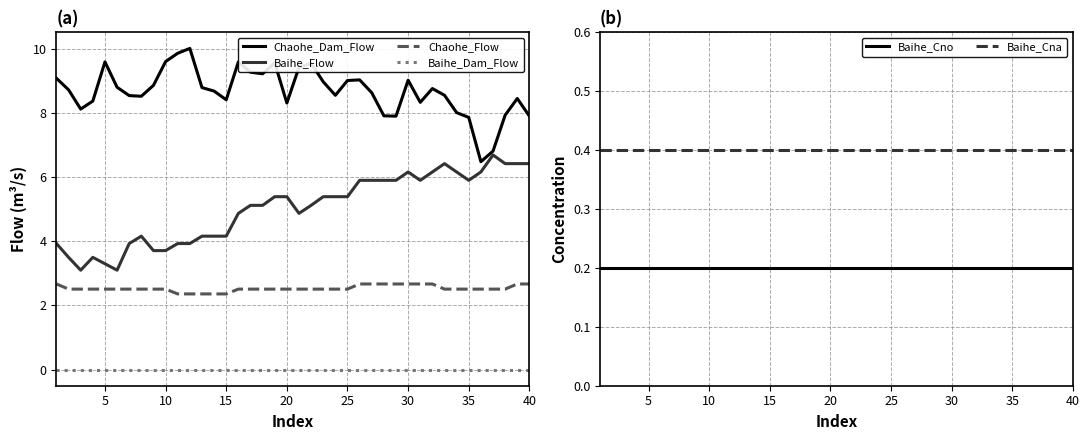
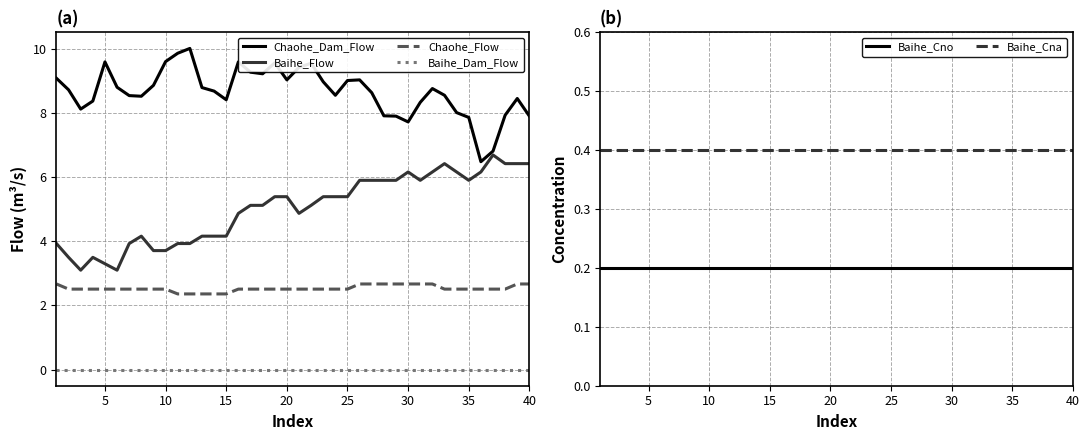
  {
    "(a)": {
      "Chaohe_Dam_Flow": {
        "5": 9.6,
        "10": 9.6,
        "15": 8.4,
-       "20": 8.3,
+       "20": 9.0,
        "25": 9.0,
-       "30": 9.0,
+       "30": 7.7,
        "35": 7.9,
        "40": 7.9
      }
    },
    "(b)": {
      "Baihe_Cno": {
        "5": 0.20,
        "10": 0.20,
        "15": 0.20,
        "20": 0.20,
        "25": 0.20,
        "30": 0.20,
        "35": 0.20,
        "40": 0.20
      },
      "Baihe_Cna": {
        "5": 0.40,
        "10": 0.40,
        "15": 0.40,
        "20": 0.40,
        "25": 0.40,
        "30": 0.40,
        "35": 0.40,
        "40": 0.40
      }
    }
  }
